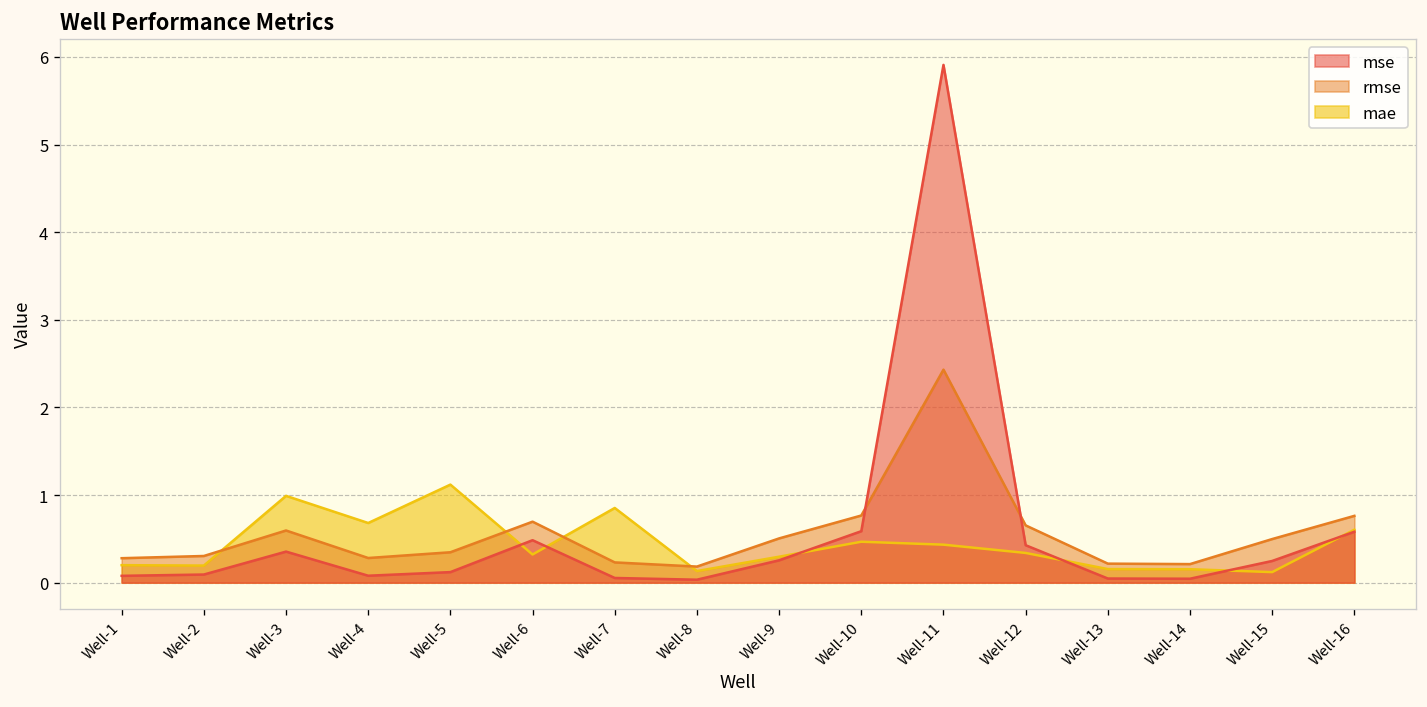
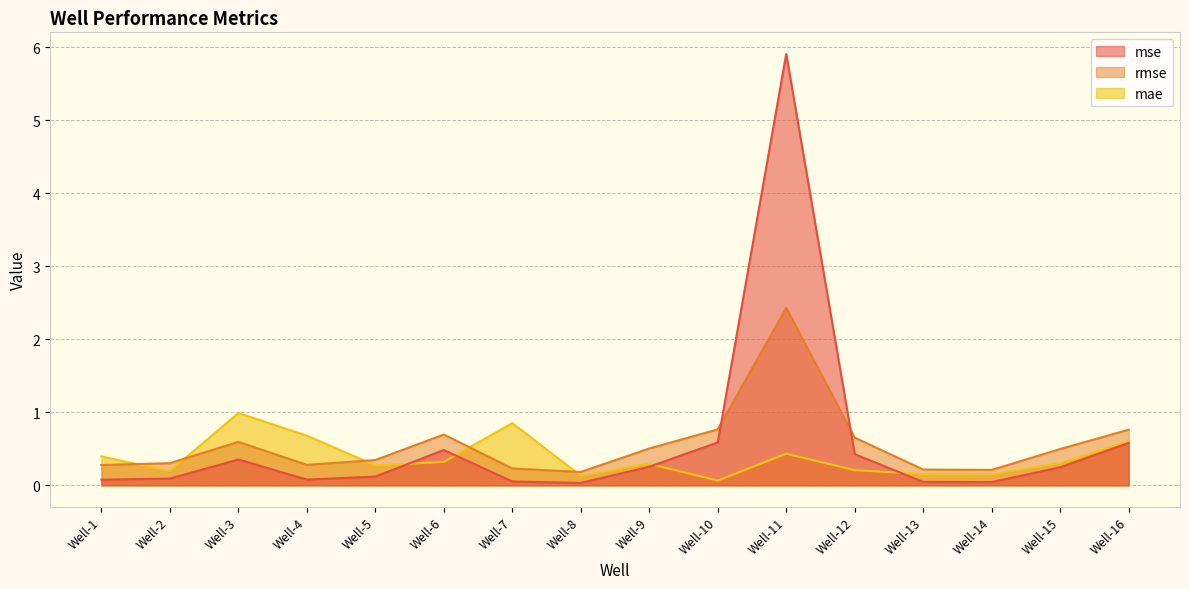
  {
    "mae": {
-     "Well-1": 0.2,
+     "Well-1": 0.4,
      "Well-2": 0.2,
      "Well-3": 1.0,
      "Well-4": 0.7,
-     "Well-5": 1.1,
+     "Well-5": 0.3,
      "Well-6": 0.3,
      "Well-7": 0.9,
      "Well-8": 0.1,
      "Well-9": 0.3,
-     "Well-10": 0.5,
+     "Well-10": 0.1,
      "Well-11": 0.4,
-     "Well-12": 0.3,
+     "Well-12": 0.2,
      "Well-13": 0.2,
      "Well-14": 0.2,
-     "Well-15": 0.1
+     "Well-15": 0.3
    }
  }
